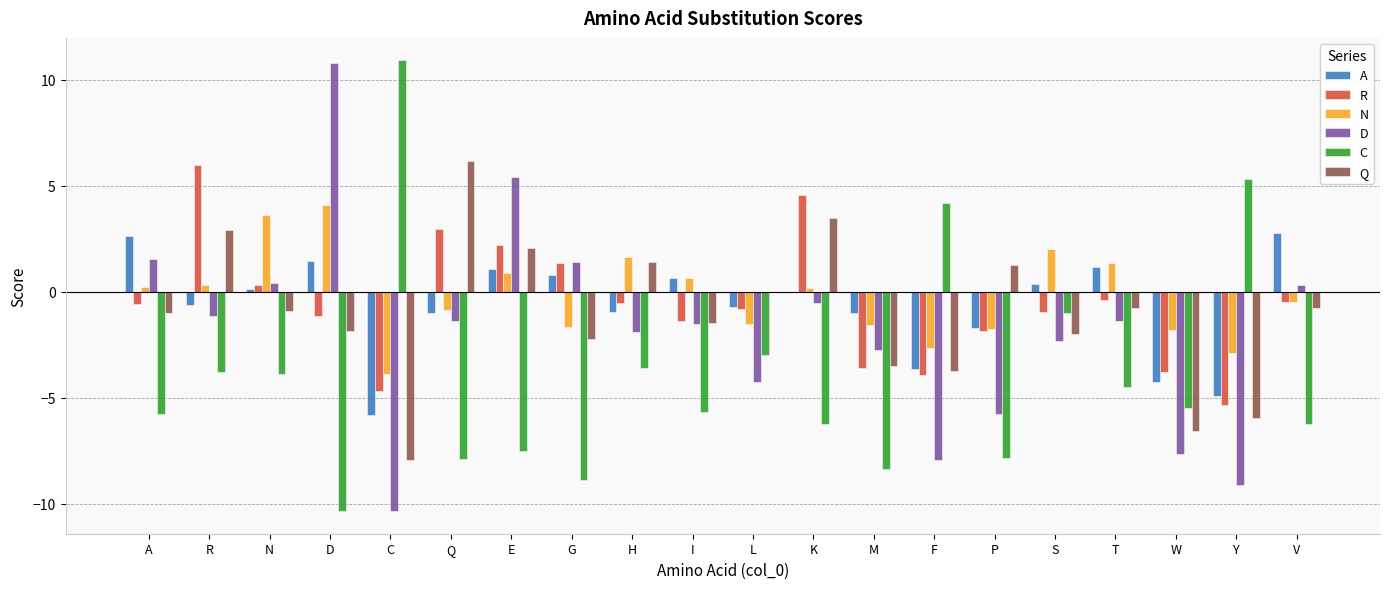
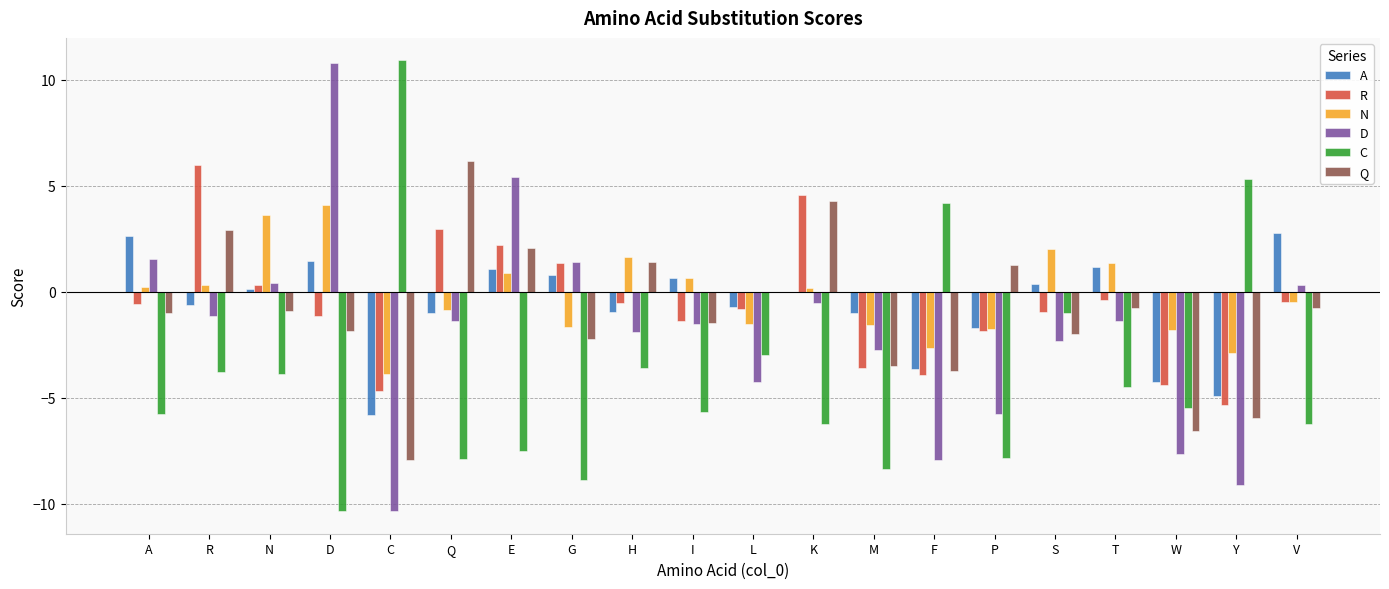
  {
    "A": {
      "A": 2.6,
      "R": -0.6,
      "N": 0.1,
      "D": 1.5,
      "C": -5.8,
      "Q": -1.0,
      "E": 1.0,
      "G": 0.8,
      "H": -1.0,
      "I": 0.7,
      "L": -0.7,
      "M": -1.0,
      "F": -3.7,
      "P": -1.7,
      "S": 0.3,
      "T": 1.2,
      "W": -4.3,
      "Y": -4.9,
      "V": 2.7
    },
    "R": {
      "A": -0.6,
      "R": 6.0,
      "N": 0.3,
      "D": -1.2,
      "C": -4.7,
      "Q": 2.9,
      "E": 2.2,
      "G": 1.3,
      "H": -0.5,
      "I": -1.4,
      "L": -0.8,
      "K": 4.5,
      "M": -3.6,
      "F": -4.0,
      "P": -1.9,
      "S": -1.0,
      "T": -0.4,
-     "W": -3.8,
+     "W": -4.4,
      "Y": -5.3,
      "V": -0.5
    },
    "N": {
      "A": 0.2,
      "R": 0.3,
      "N": 3.6,
      "D": 4.1,
      "C": -3.9,
      "Q": -0.8,
      "E": 0.9,
      "G": -1.7,
      "H": 1.6,
      "I": 0.6,
      "L": -1.6,
      "K": 0.2,
      "M": -1.6,
      "F": -2.7,
      "P": -1.8,
      "S": 2.0,
      "T": 1.4,
      "W": -1.8,
      "Y": -2.9,
      "V": -0.5
    },
    "D": {
      "A": 1.5,
      "R": -1.1,
      "N": 0.4,
      "D": 10.8,
      "C": -10.4,
      "Q": -1.4,
      "E": 5.4,
      "G": 1.4,
      "H": -1.9,
      "I": -1.5,
      "L": -4.2,
      "K": -0.5,
      "M": -2.7,
      "F": -7.9,
      "P": -5.8,
      "S": -2.3,
      "T": -1.4,
      "W": -7.7,
      "Y": -9.1,
      "V": 0.3
    },
    "C": {
      "A": -5.8,
      "R": -3.8,
      "N": -3.9,
      "D": -10.4,
      "C": 10.9,
      "Q": -7.9,
      "E": -7.5,
      "G": -8.9,
      "H": -3.6,
      "I": -5.7,
      "L": -3.0,
      "K": -6.2,
      "M": -8.4,
      "F": 4.2,
      "P": -7.9,
      "S": -1.0,
      "T": -4.5,
      "W": -5.5,
      "Y": 5.3,
      "V": -6.2
    },
    "Q": {
      "A": -1.0,
      "R": 2.9,
      "N": -0.9,
      "D": -1.9,
      "C": -8.0,
      "Q": 6.1,
      "E": 2.0,
      "G": -2.2,
      "H": 1.4,
      "I": -1.5,
-     "K": 3.5,
+     "K": 4.3,
      "M": -3.5,
      "F": -3.7,
      "P": 1.2,
      "S": -2.0,
      "T": -0.8,
      "W": -6.6,
      "Y": -5.9,
      "V": -0.8
    }
  }
